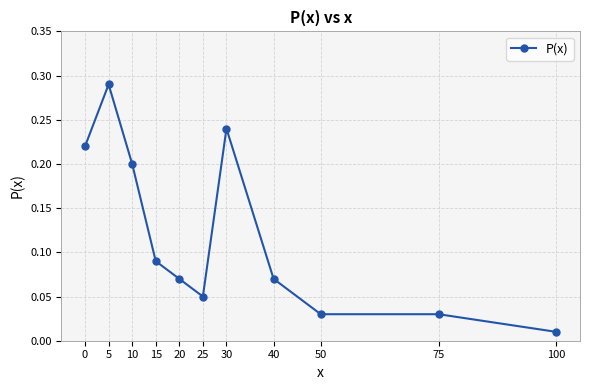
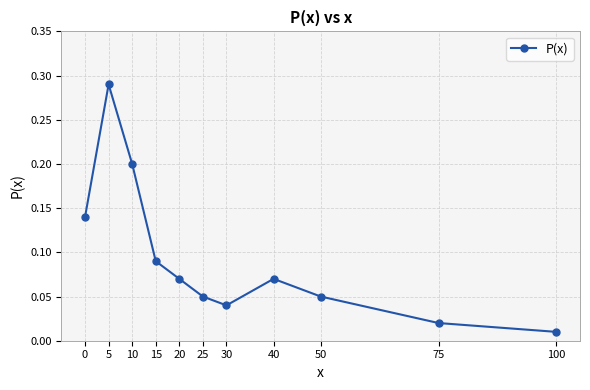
  {
-   "0": 0.22,
+   "0": 0.14,
    "5": 0.29,
    "10": 0.20,
    "15": 0.09,
    "20": 0.07,
    "25": 0.05,
-   "30": 0.24,
+   "30": 0.04,
    "40": 0.07,
-   "50": 0.03,
-   "75": 0.03,
+   "50": 0.05,
+   "75": 0.02,
    "100": 0.01
  }
